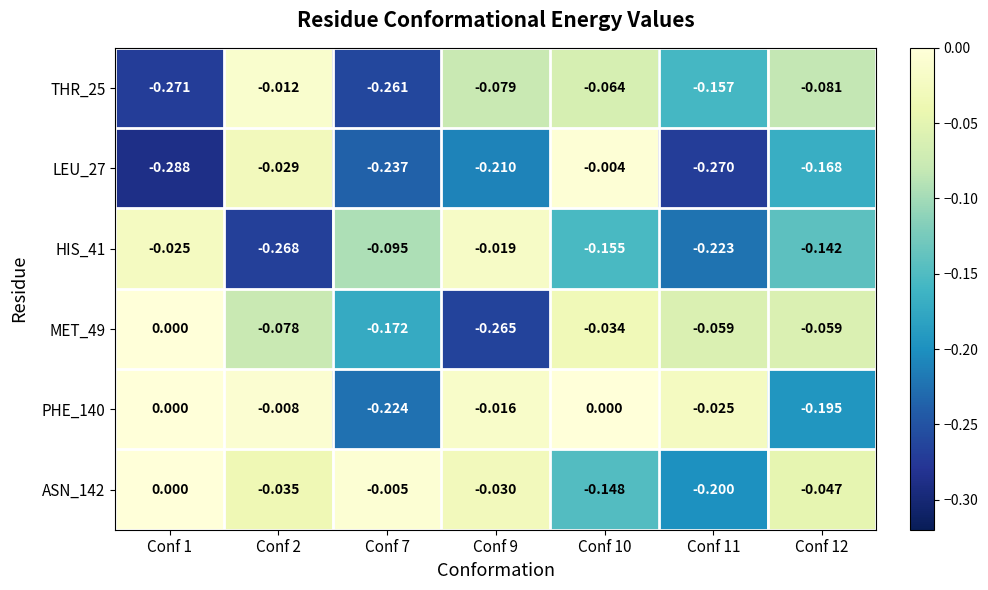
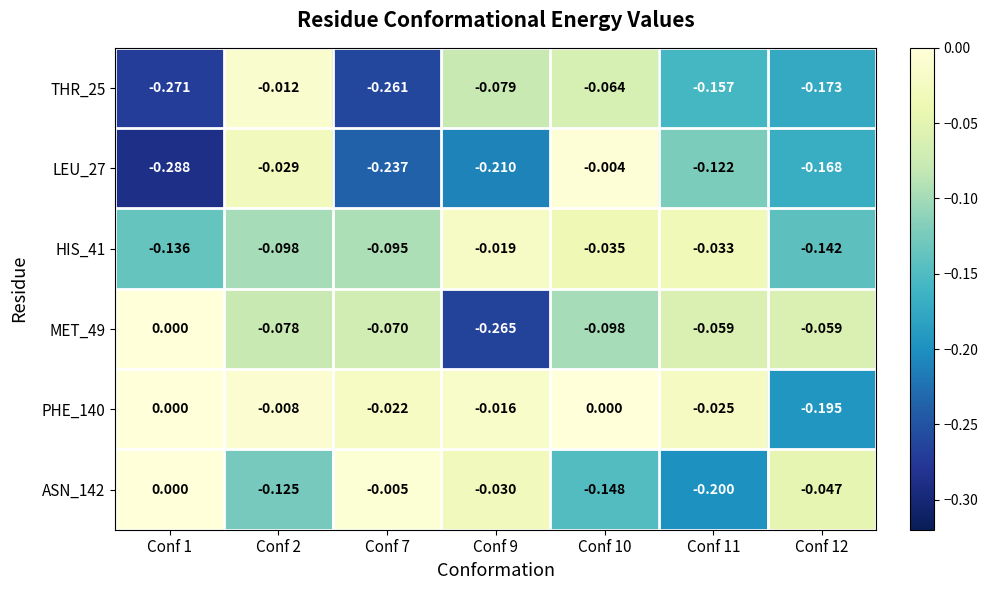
  {
    "THR_25": {
      "Conf 1": -0.271,
      "Conf 2": -0.012,
      "Conf 7": -0.261,
      "Conf 9": -0.079,
      "Conf 10": -0.064,
      "Conf 11": -0.157,
-     "Conf 12": -0.081
+     "Conf 12": -0.173
    },
    "LEU_27": {
      "Conf 1": -0.288,
      "Conf 2": -0.029,
      "Conf 7": -0.237,
      "Conf 9": -0.210,
      "Conf 10": -0.004,
-     "Conf 11": -0.270,
+     "Conf 11": -0.122,
      "Conf 12": -0.168
    },
    "HIS_41": {
-     "Conf 1": -0.025,
-     "Conf 2": -0.268,
+     "Conf 1": -0.136,
+     "Conf 2": -0.098,
      "Conf 7": -0.095,
      "Conf 9": -0.019,
-     "Conf 10": -0.155,
-     "Conf 11": -0.223,
+     "Conf 10": -0.035,
+     "Conf 11": -0.033,
      "Conf 12": -0.142
    },
    "MET_49": {
      "Conf 1": 0.000,
      "Conf 2": -0.078,
-     "Conf 7": -0.172,
+     "Conf 7": -0.070,
      "Conf 9": -0.265,
-     "Conf 10": -0.034,
+     "Conf 10": -0.098,
      "Conf 11": -0.059,
      "Conf 12": -0.059
    },
    "PHE_140": {
      "Conf 1": 0.000,
      "Conf 2": -0.008,
-     "Conf 7": -0.224,
+     "Conf 7": -0.022,
      "Conf 9": -0.016,
      "Conf 10": 0.000,
      "Conf 11": -0.025,
      "Conf 12": -0.195
    },
    "ASN_142": {
      "Conf 1": 0.000,
-     "Conf 2": -0.035,
+     "Conf 2": -0.125,
      "Conf 7": -0.005,
      "Conf 9": -0.030,
      "Conf 10": -0.148,
      "Conf 11": -0.200,
      "Conf 12": -0.047
    }
  }
